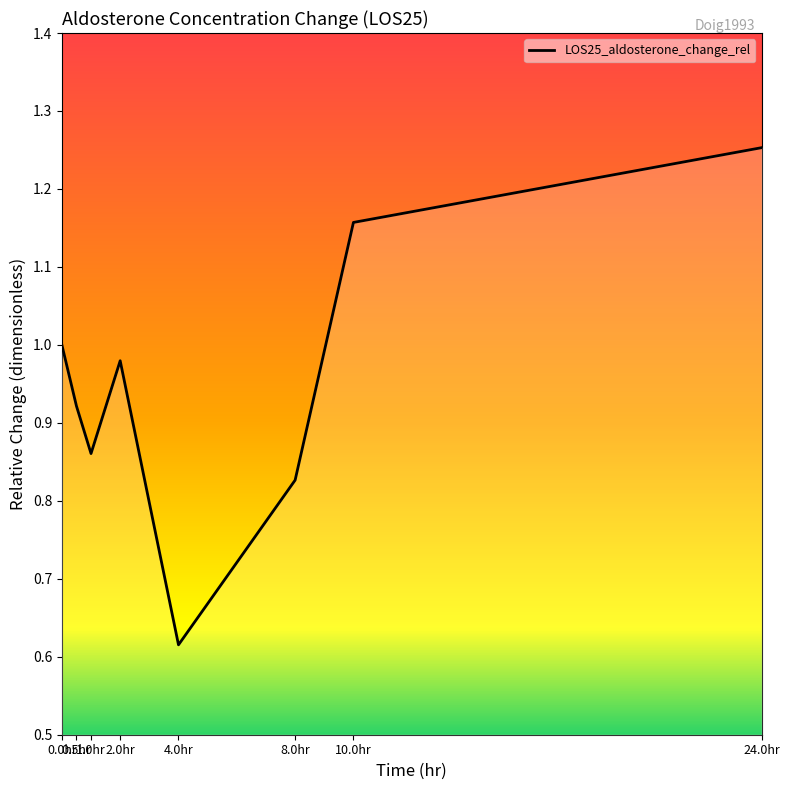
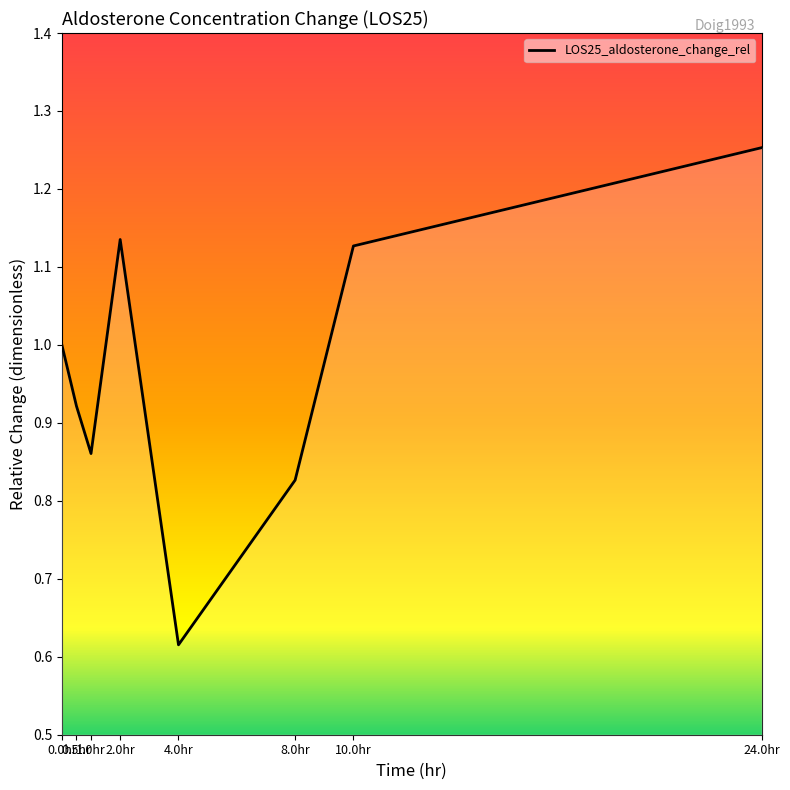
  {
-   "2.0hr": 0.98,
+   "2.0hr": 1.14,
    "4.0hr": 0.62,
    "8.0hr": 0.83,
-   "10.0hr": 1.16,
+   "10.0hr": 1.13,
    "24.0hr": 1.25
  }
